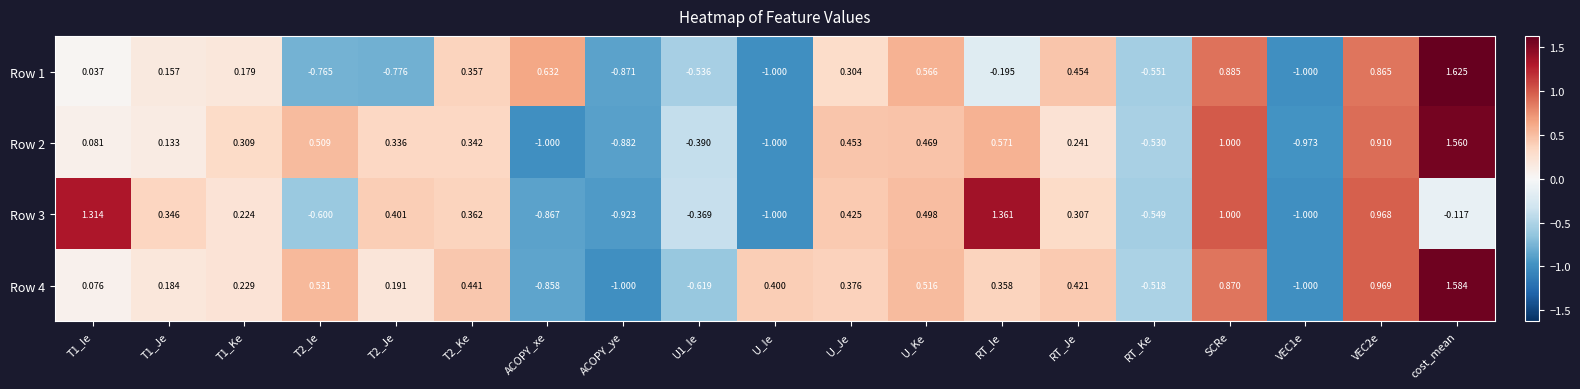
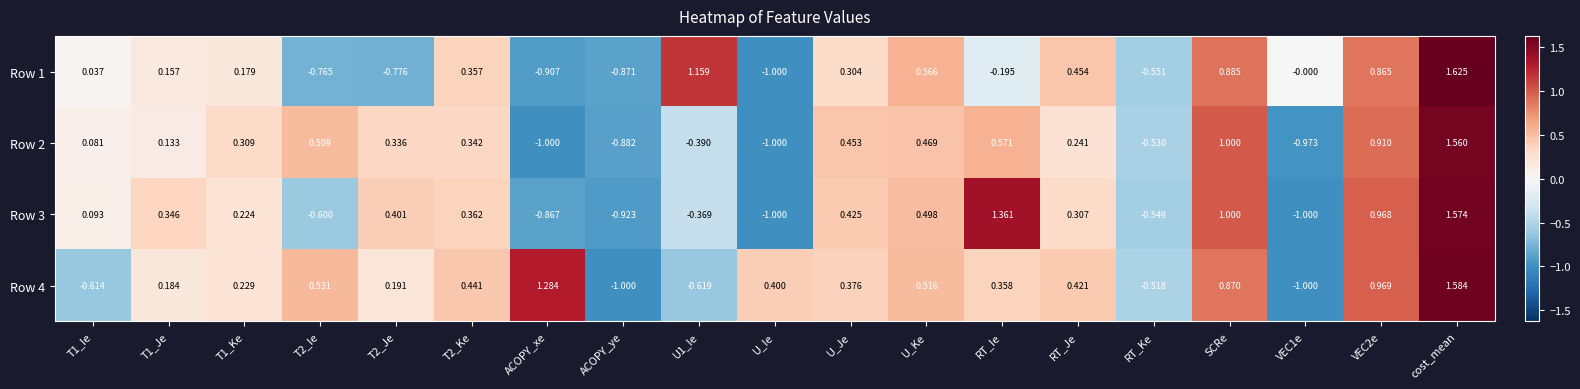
  {
    "Row 1": {
      "T1_Ie": 0.037,
      "T1_Je": 0.157,
      "T1_Ke": 0.179,
      "T2_Ie": -0.765,
      "T2_Je": -0.776,
      "T2_Ke": 0.357,
-     "ACOPY_xe": 0.632,
+     "ACOPY_xe": -0.907,
      "ACOPY_ye": -0.871,
-     "U1_Ie": -0.536,
+     "U1_Ie": 1.159,
      "U_Ie": -1.000,
      "U_Je": 0.304,
      "U_Ke": 0.566,
      "RT_Ie": -0.195,
      "RT_Je": 0.454,
      "RT_Ke": -0.551,
      "SCRe": 0.885,
-     "VEC1e": -1.000,
+     "VEC1e": -0.000,
      "VEC2e": 0.865,
      "cost_mean": 1.625
    },
    "Row 2": {
      "T1_Ie": 0.081,
      "T1_Je": 0.133,
      "T1_Ke": 0.309,
      "T2_Ie": 0.509,
      "T2_Je": 0.336,
      "T2_Ke": 0.342,
      "ACOPY_xe": -1.000,
      "ACOPY_ye": -0.882,
      "U1_Ie": -0.390,
      "U_Ie": -1.000,
      "U_Je": 0.453,
      "U_Ke": 0.469,
      "RT_Ie": 0.571,
      "RT_Je": 0.241,
      "RT_Ke": -0.530,
      "SCRe": 1.000,
      "VEC1e": -0.973,
      "VEC2e": 0.910,
      "cost_mean": 1.560
    },
    "Row 3": {
-     "T1_Ie": 1.314,
+     "T1_Ie": 0.093,
      "T1_Je": 0.346,
      "T1_Ke": 0.224,
      "T2_Ie": -0.600,
      "T2_Je": 0.401,
      "T2_Ke": 0.362,
      "ACOPY_xe": -0.867,
      "ACOPY_ye": -0.923,
      "U1_Ie": -0.369,
      "U_Ie": -1.000,
      "U_Je": 0.425,
      "U_Ke": 0.498,
      "RT_Ie": 1.361,
      "RT_Je": 0.307,
      "RT_Ke": -0.549,
      "SCRe": 1.000,
      "VEC1e": -1.000,
      "VEC2e": 0.968,
-     "cost_mean": -0.117
+     "cost_mean": 1.574
    },
    "Row 4": {
-     "T1_Ie": 0.076,
+     "T1_Ie": -0.614,
      "T1_Je": 0.184,
      "T1_Ke": 0.229,
      "T2_Ie": 0.531,
      "T2_Je": 0.191,
      "T2_Ke": 0.441,
-     "ACOPY_xe": -0.858,
+     "ACOPY_xe": 1.284,
      "ACOPY_ye": -1.000,
      "U1_Ie": -0.619,
      "U_Ie": 0.400,
      "U_Je": 0.376,
      "U_Ke": 0.516,
      "RT_Ie": 0.358,
      "RT_Je": 0.421,
      "RT_Ke": -0.518,
      "SCRe": 0.870,
      "VEC1e": -1.000,
      "VEC2e": 0.969,
      "cost_mean": 1.584
    }
  }
